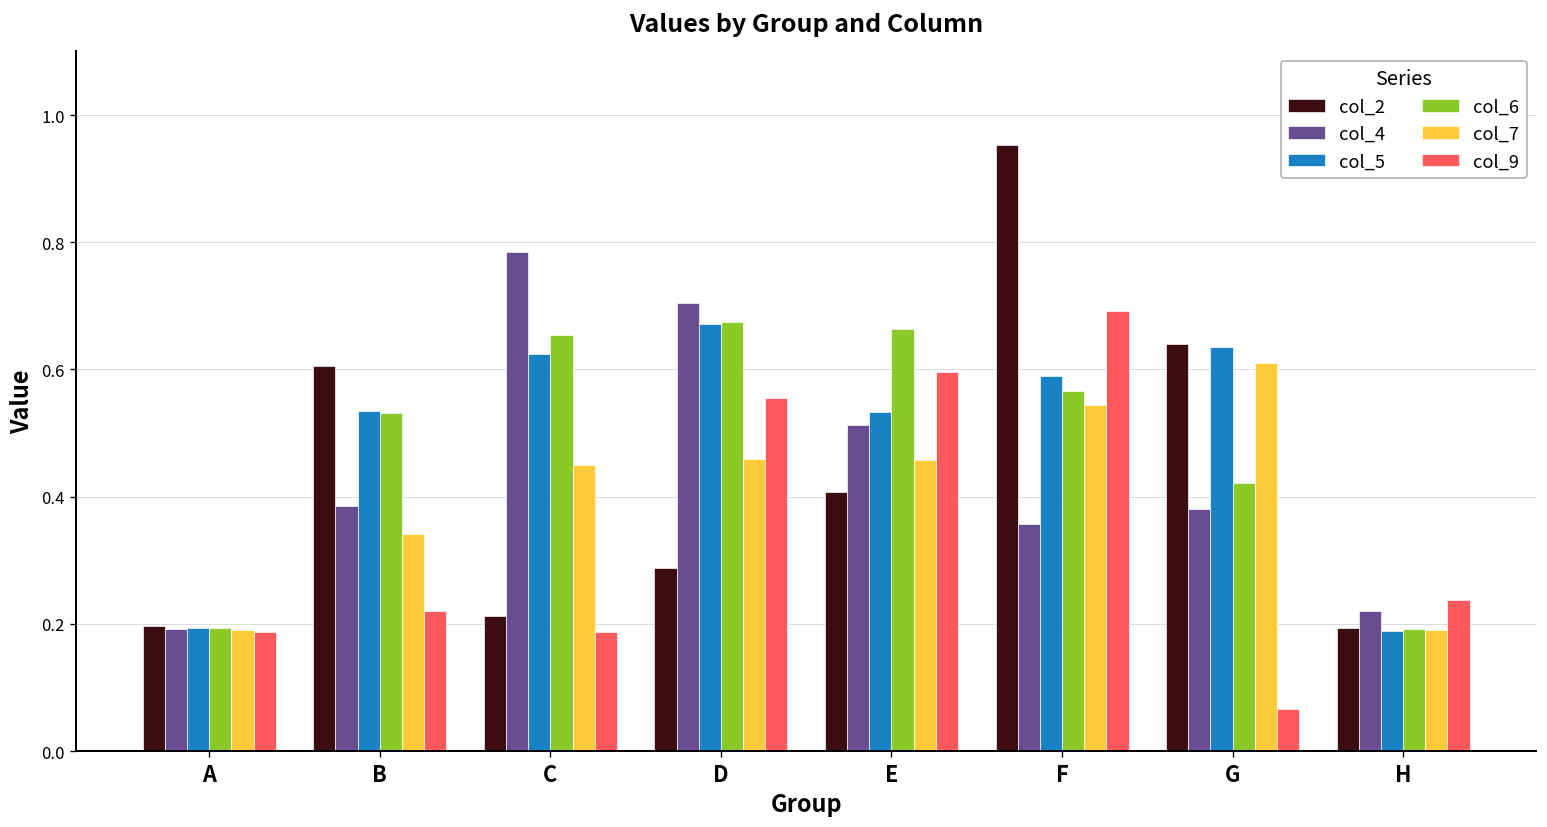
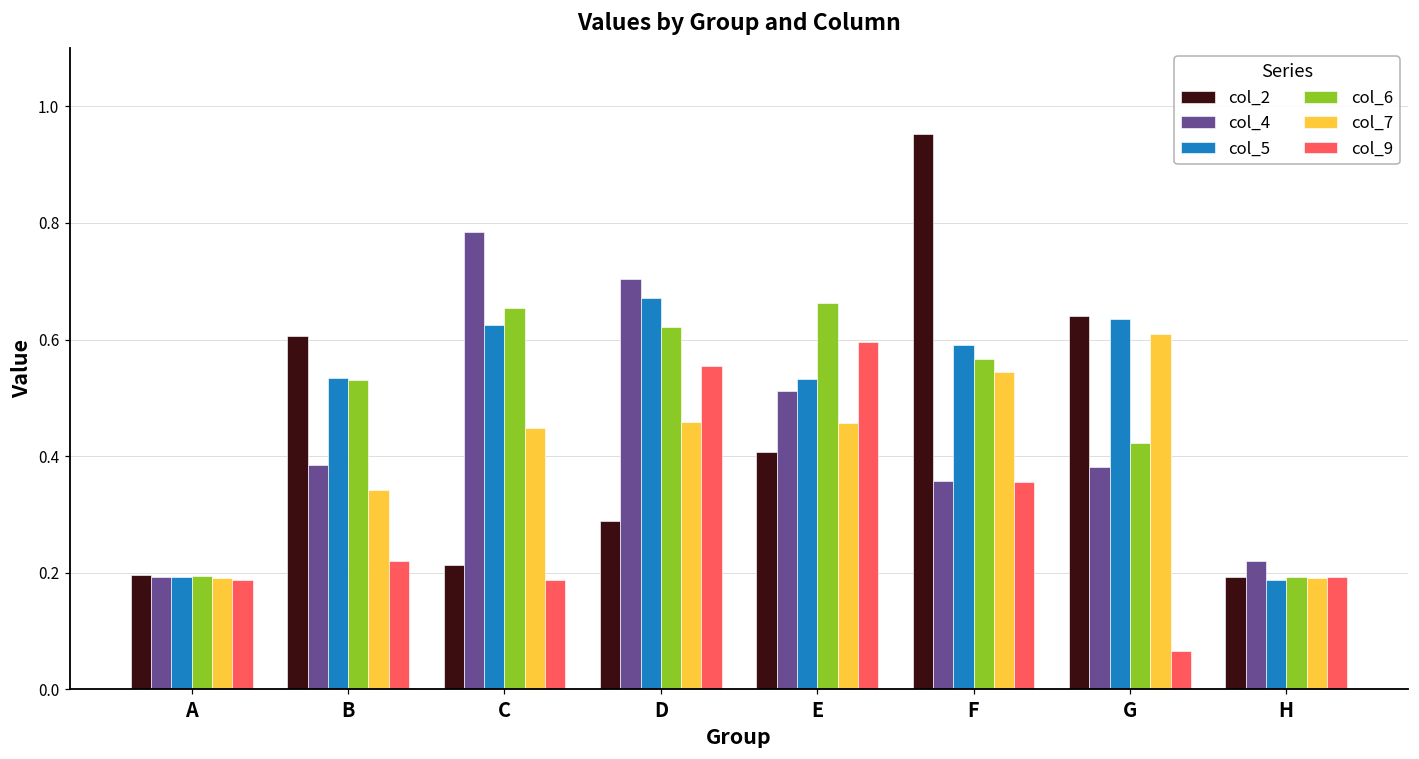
  {
    "col_2": {
      "A": 0.20,
      "B": 0.61,
      "C": 0.21,
      "D": 0.29,
      "E": 0.41,
      "F": 0.95,
      "G": 0.64,
      "H": 0.19
    },
    "col_4": {
      "A": 0.19,
      "B": 0.39,
      "C": 0.78,
      "D": 0.70,
      "E": 0.51,
      "F": 0.36,
      "G": 0.38,
      "H": 0.22
    },
    "col_5": {
      "A": 0.19,
      "B": 0.53,
      "C": 0.63,
      "D": 0.67,
      "E": 0.53,
      "F": 0.59,
      "G": 0.64,
      "H": 0.19
    },
    "col_6": {
      "A": 0.19,
      "B": 0.53,
      "C": 0.65,
-     "D": 0.68,
+     "D": 0.62,
      "E": 0.66,
      "F": 0.57,
      "G": 0.42,
      "H": 0.19
    },
    "col_7": {
      "A": 0.19,
      "B": 0.34,
      "C": 0.45,
      "D": 0.46,
      "E": 0.46,
      "F": 0.54,
      "G": 0.61,
      "H": 0.19
    },
    "col_9": {
      "A": 0.19,
      "B": 0.22,
      "C": 0.19,
      "D": 0.56,
      "E": 0.60,
-     "F": 0.69,
+     "F": 0.36,
      "G": 0.07,
-     "H": 0.24
+     "H": 0.19
    }
  }
